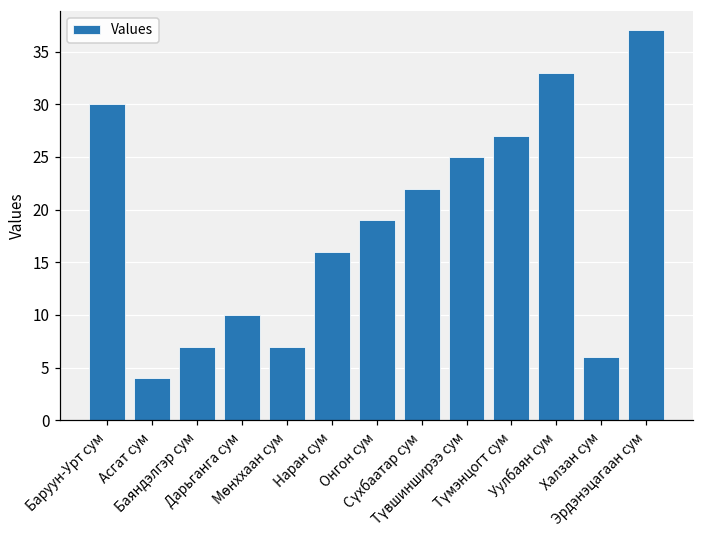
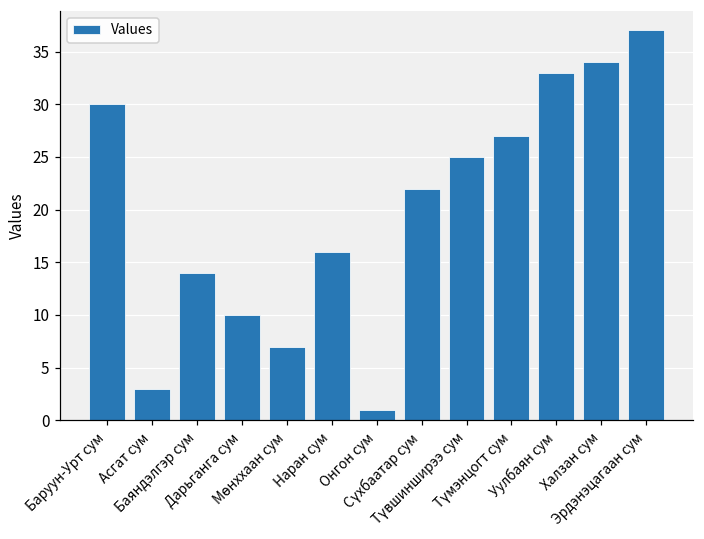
  {
    "Баруун-Урт сум": 30,
-   "Асгат сум": 4,
-   "Баяндэлгэр сум": 7,
+   "Асгат сум": 3,
+   "Баяндэлгэр сум": 14,
    "Дарьганга сум": 10,
    "Мөнххаан сум": 7,
    "Наран сум": 16,
-   "Онгон сум": 19,
+   "Онгон сум": 1,
    "Сүхбаатар сум": 22,
    "Түвшинширээ сум": 25,
    "Түмэнцогт сум": 27,
    "Уулбаян сум": 33,
-   "Халзан сум": 6,
+   "Халзан сум": 34,
    "Эрдэнэцагаан сум": 37
  }
